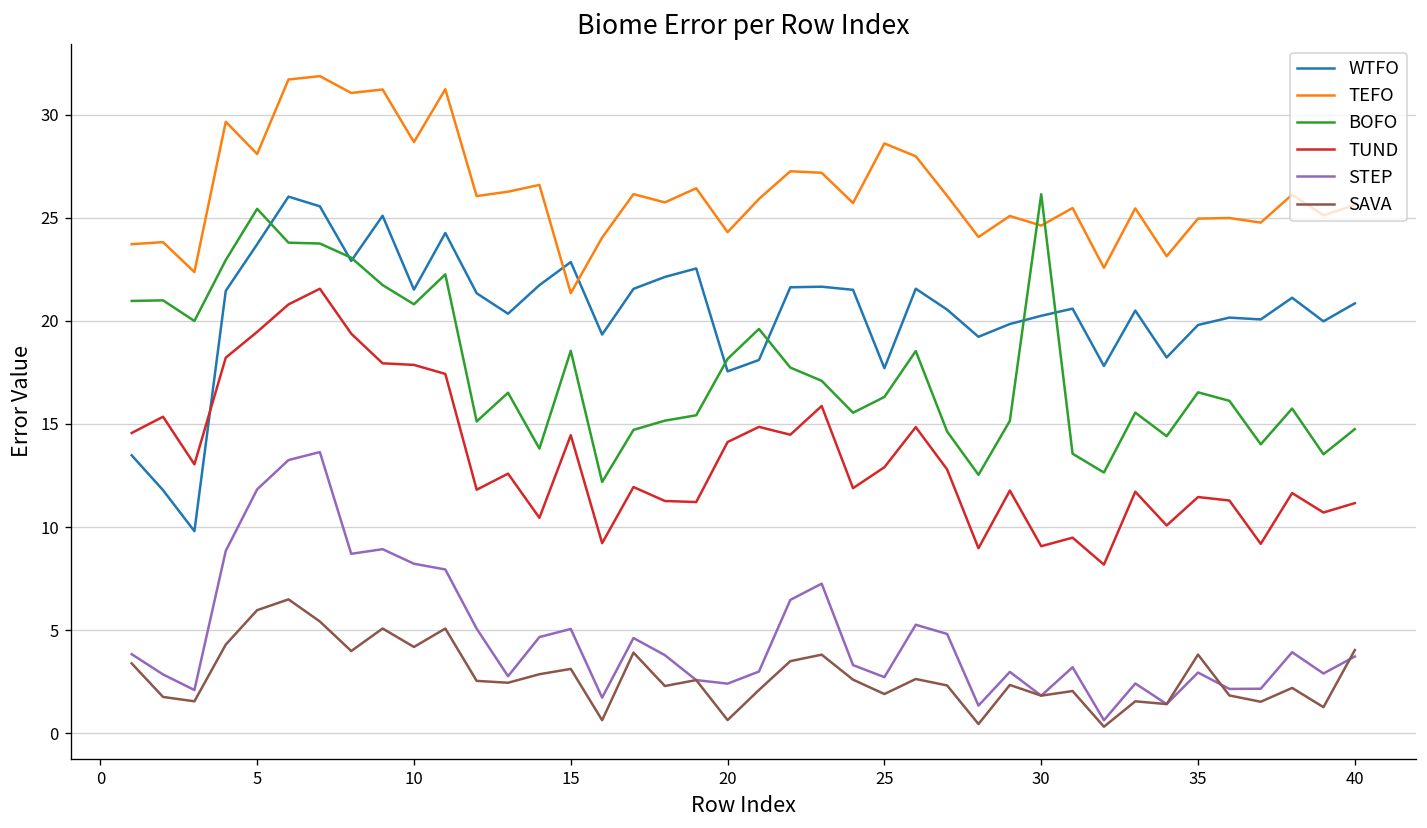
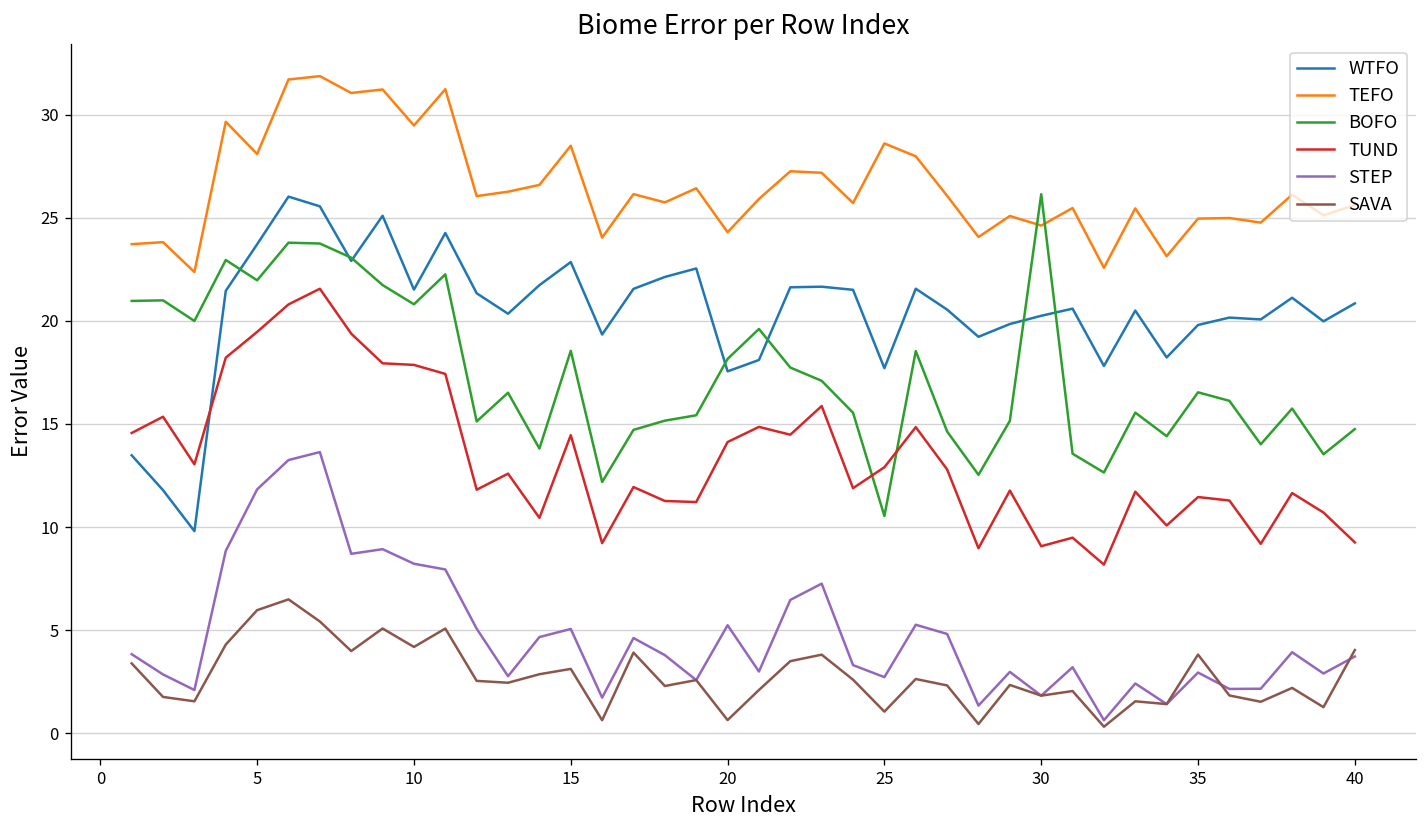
  {
    "WTFO": {
      "5": 23.7,
      "10": 21.5,
      "15": 22.8,
      "20": 17.5,
      "25": 17.7,
      "30": 20.2,
      "35": 19.8,
      "40": 20.8
    },
    "TEFO": {
      "5": 28.1,
-     "10": 28.7,
-     "15": 21.3,
+     "10": 29.5,
+     "15": 28.5,
      "20": 24.3,
      "25": 28.6,
      "30": 24.6,
      "35": 25.0
    },
    "BOFO": {
-     "5": 25.4,
+     "5": 22.0,
      "10": 20.8,
      "15": 18.5,
      "20": 18.2,
-     "25": 16.3,
+     "25": 10.5,
      "30": 26.1,
      "35": 16.5,
      "40": 14.7
    },
    "TUND": {
      "5": 19.5,
      "10": 17.9,
      "15": 14.5,
      "20": 14.1,
      "25": 12.9,
      "30": 9.1,
      "35": 11.5,
-     "40": 11.2
+     "40": 9.3
    },
    "STEP": {
      "5": 11.8,
      "10": 8.2,
      "15": 5.1,
-     "20": 2.4,
+     "20": 5.2,
      "25": 2.7,
      "35": 2.9,
      "40": 3.7
    },
    "SAVA": {
      "5": 6.0,
      "10": 4.2,
      "15": 3.1,
      "20": 0.6,
-     "25": 1.9,
+     "25": 1.0,
      "35": 3.8,
      "40": 4.0
    }
  }
